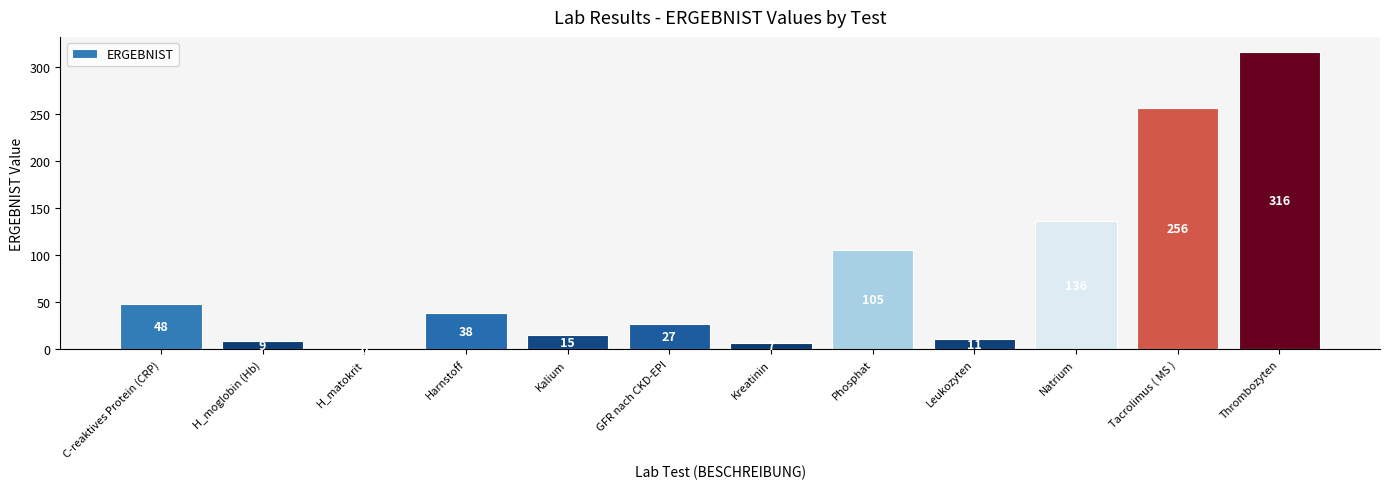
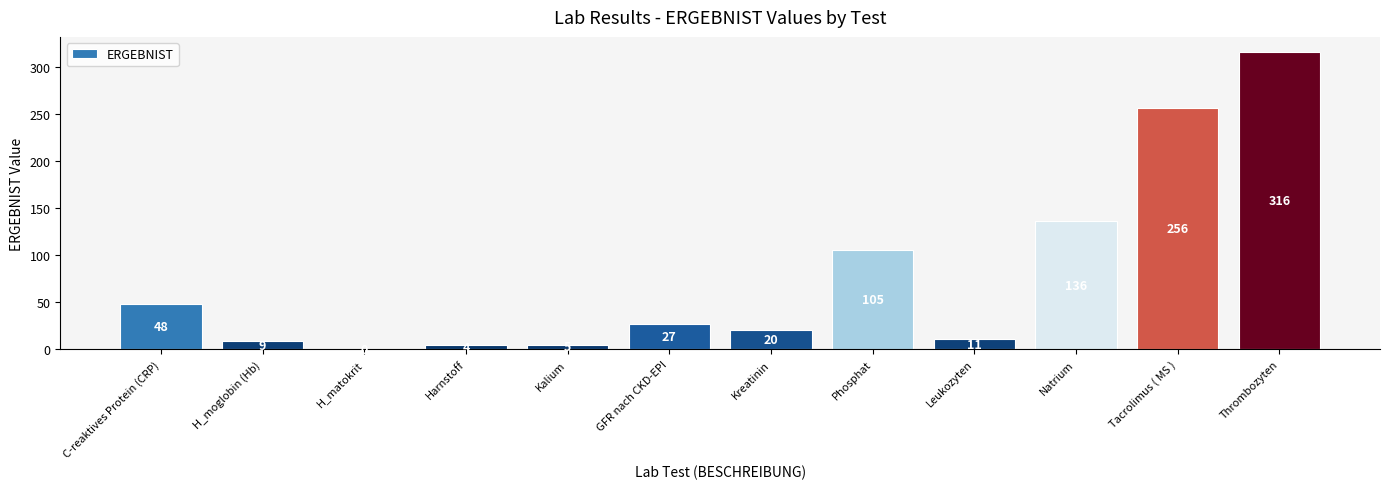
  {
    "H_matokrit": 0,
-   "Harnstoff": 40,
-   "Kalium": 20,
-   "Kreatinin": 10,
+   "Harnstoff": 0,
+   "Kalium": 10,
+   "Kreatinin": 20,
    "Natrium": 140
  }
